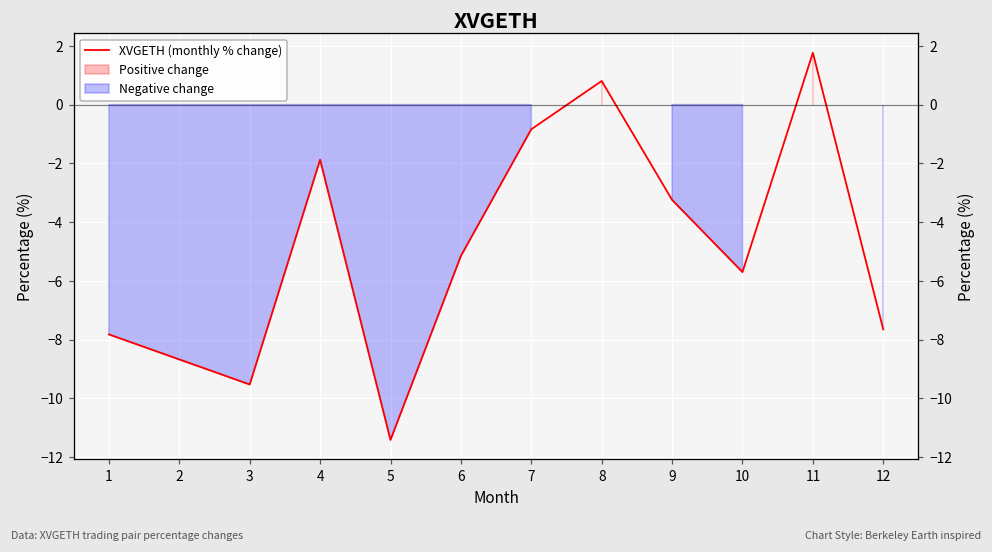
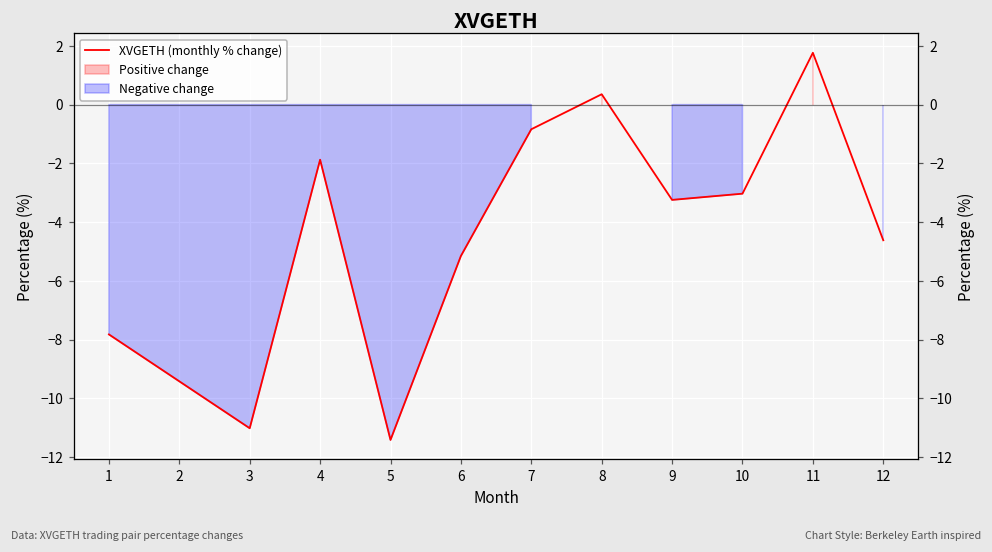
  {
    "1": -7.8,
-   "3": -9.5,
+   "3": -11.0,
    "4": -1.9,
    "5": -11.4,
    "6": -5.2,
    "7": -0.8,
-   "8": 0.8,
+   "8": 0.4,
    "9": -3.2,
-   "10": -5.7,
+   "10": -3.0,
    "11": 1.8,
-   "12": -7.7
+   "12": -4.6
  }
